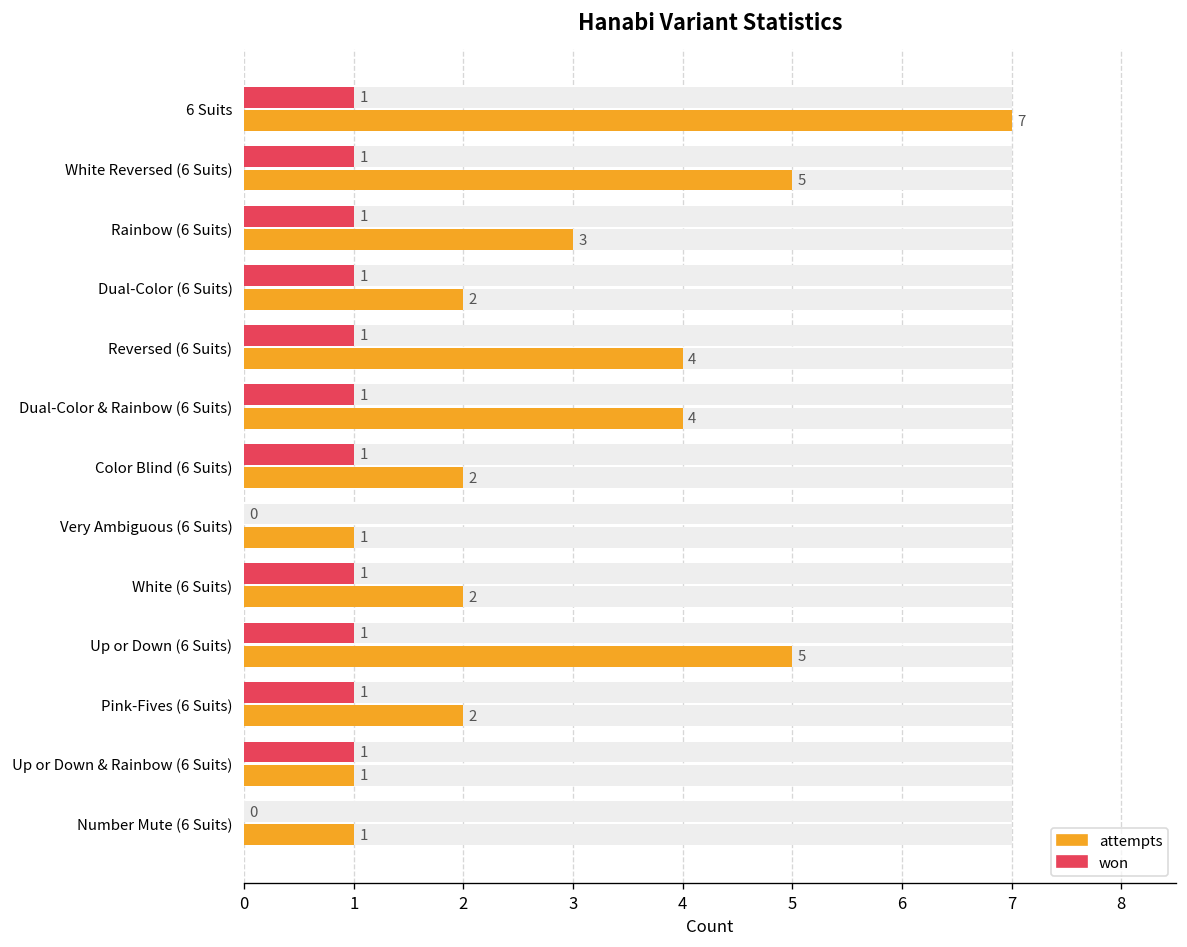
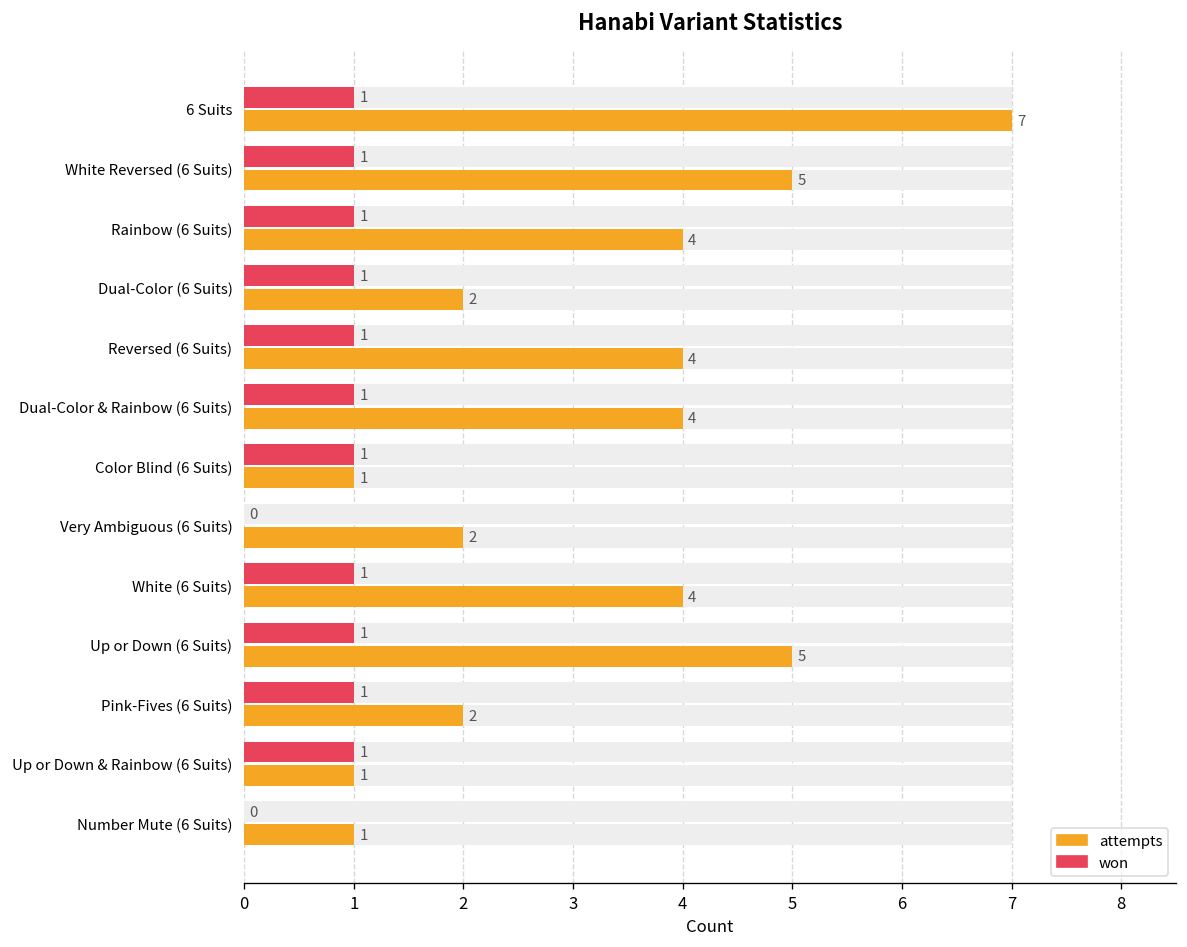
  {
    "attempts": {
      "6 Suits": 7,
-     "Rainbow (6 Suits)": 3,
-     "Color Blind (6 Suits)": 2,
-     "Very Ambiguous (6 Suits)": 1,
-     "White (6 Suits)": 2
+     "Rainbow (6 Suits)": 4,
+     "Color Blind (6 Suits)": 1,
+     "Very Ambiguous (6 Suits)": 2,
+     "White (6 Suits)": 4
    },
    "won": {
      "Very Ambiguous (6 Suits)": 0,
      "Number Mute (6 Suits)": 0
    }
  }
